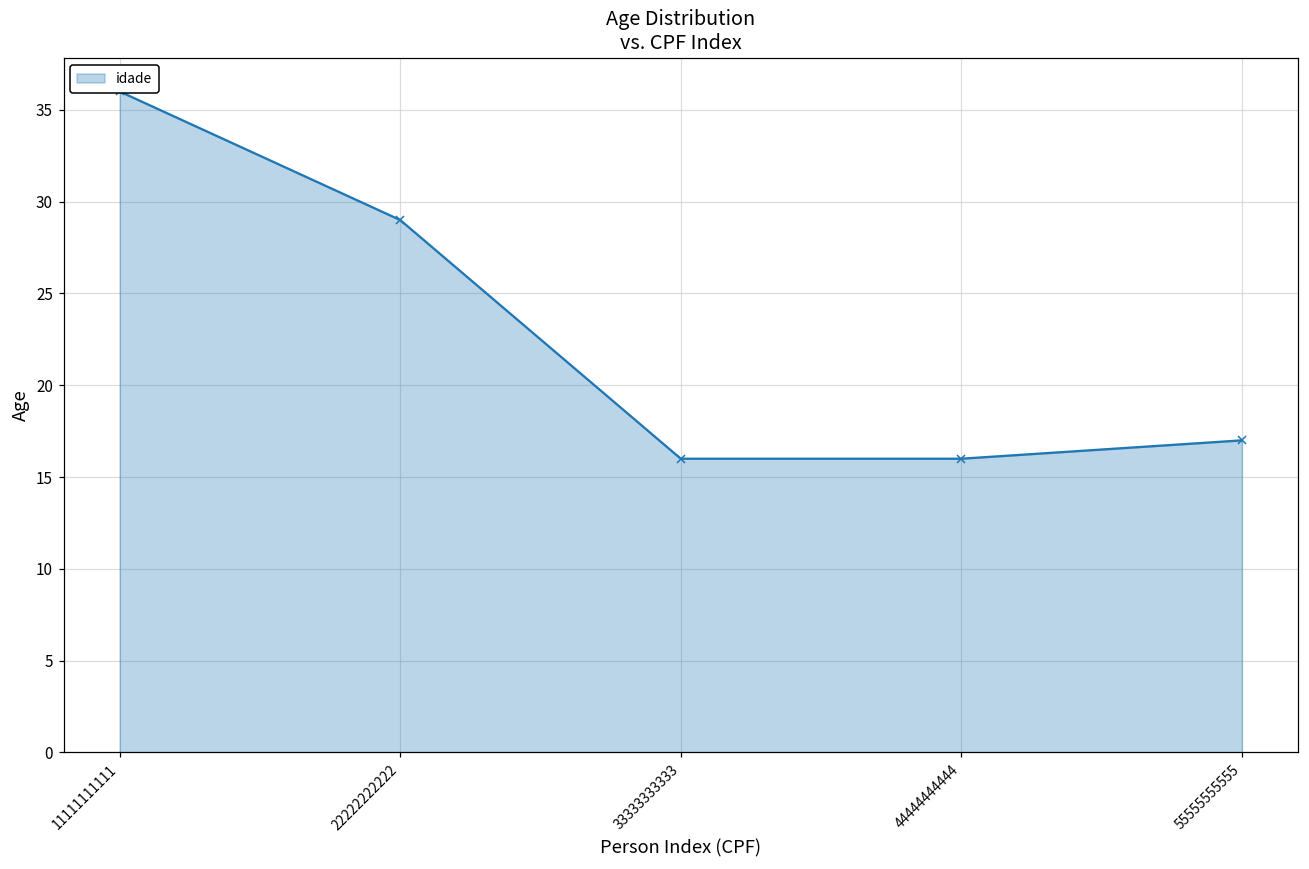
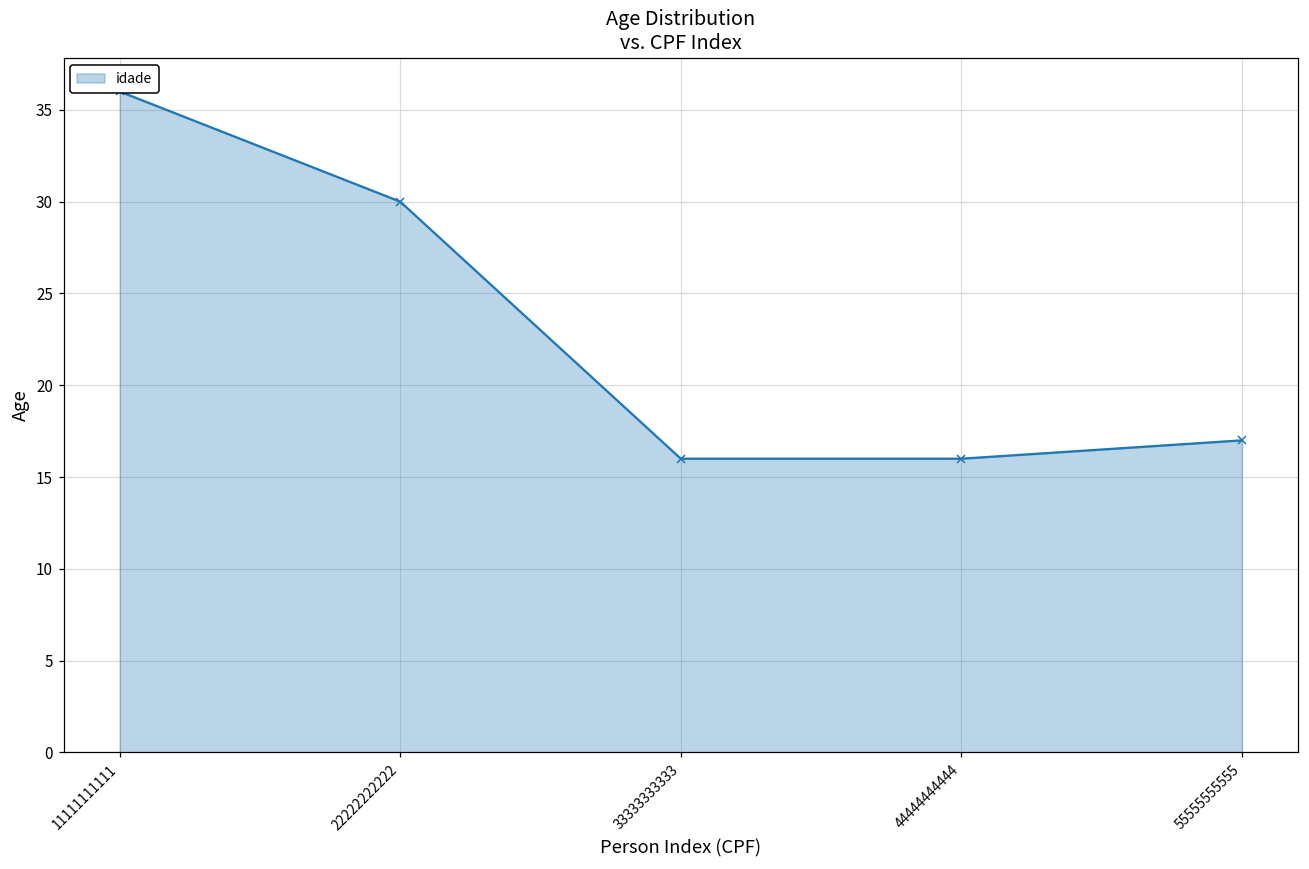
  {
-   "22222222222": 29,
+   "22222222222": 30,
    "33333333333": 16,
    "44444444444": 16,
    "55555555555": 17
  }
